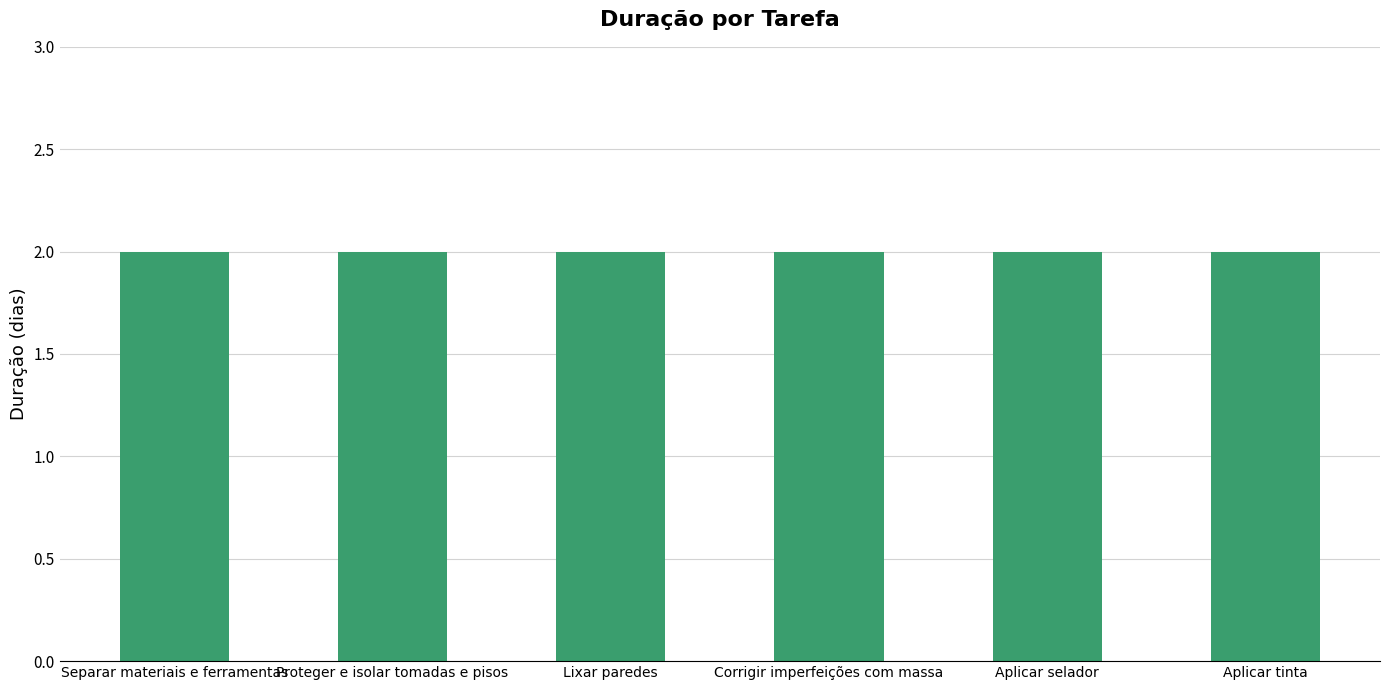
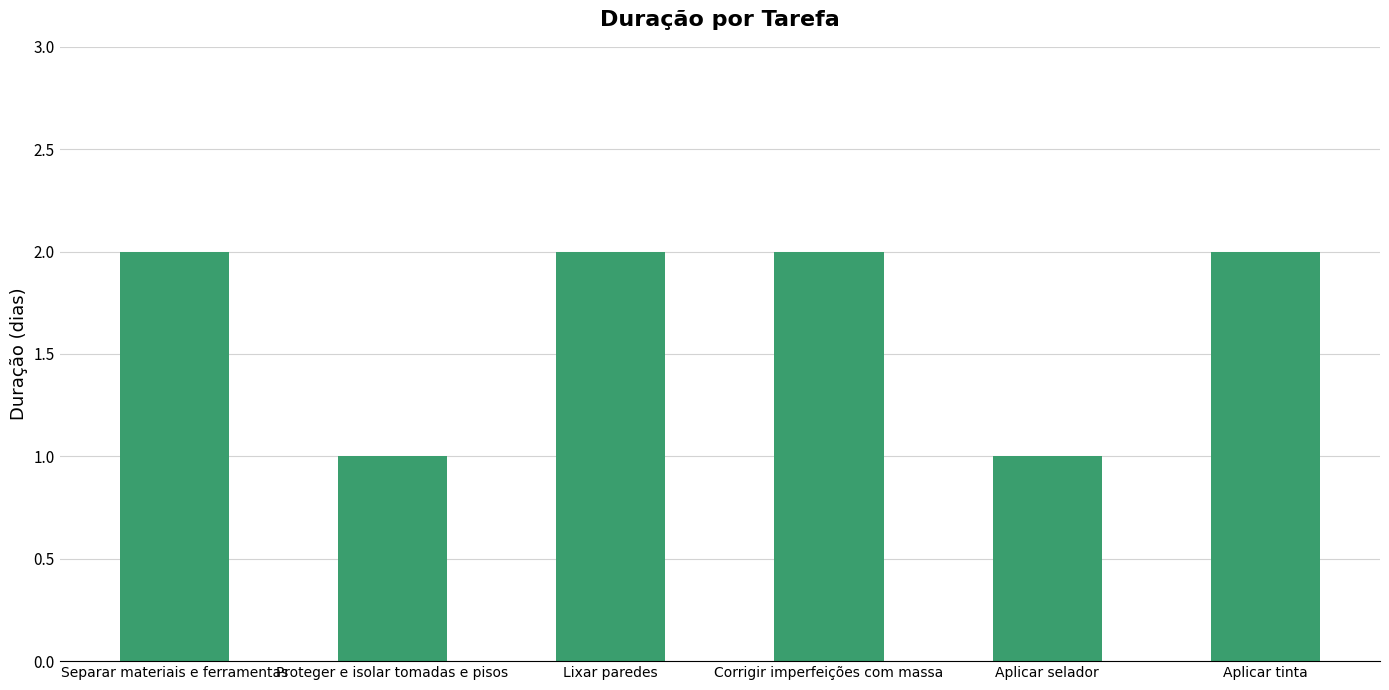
  {
    "Separar materiais e ferramentas": 2,
-   "Proteger e isolar tomadas e pisos": 2,
+   "Proteger e isolar tomadas e pisos": 1,
    "Lixar paredes": 2,
    "Corrigir imperfeições com massa": 2,
-   "Aplicar selador": 2,
+   "Aplicar selador": 1,
    "Aplicar tinta": 2
  }
